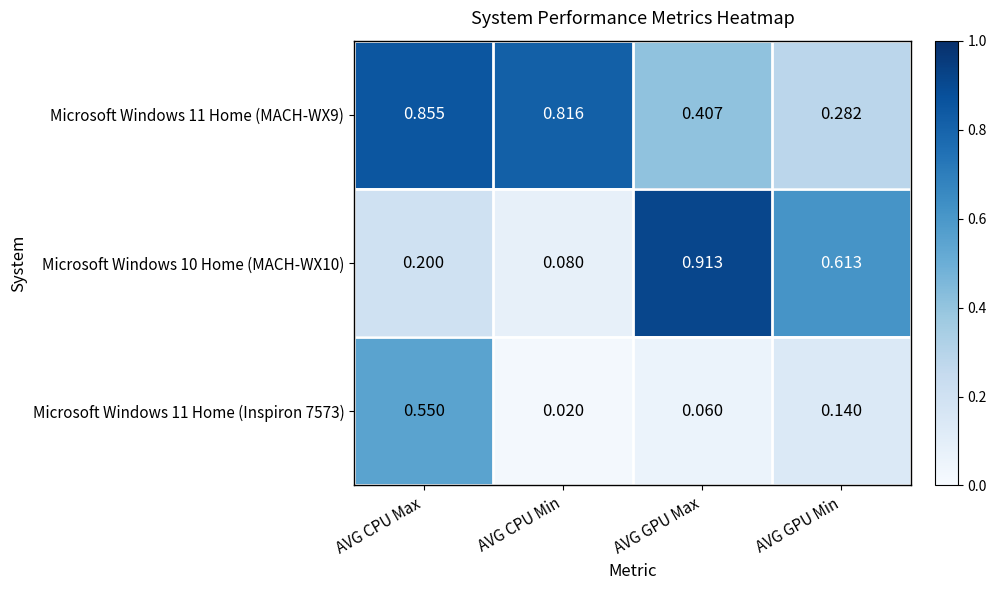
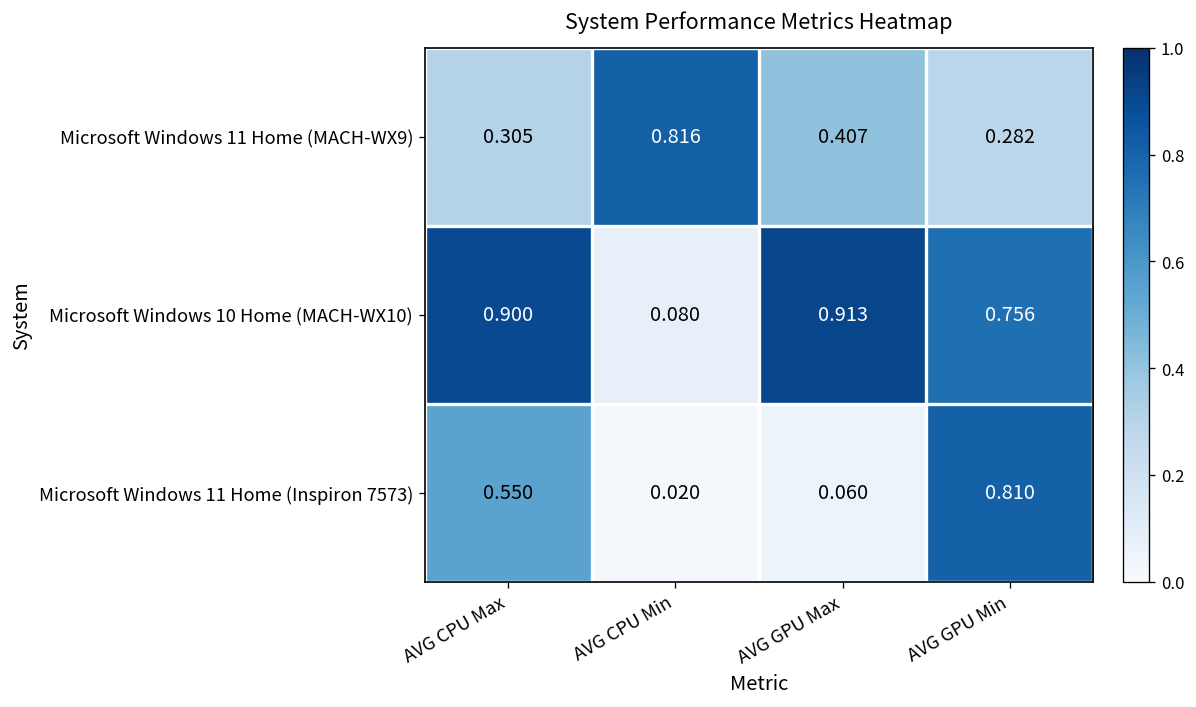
  {
    "Microsoft Windows 11 Home (MACH-WX9)": {
-     "AVG CPU Max": 0.855,
+     "AVG CPU Max": 0.305,
      "AVG CPU Min": 0.816,
      "AVG GPU Max": 0.407,
      "AVG GPU Min": 0.282
    },
    "Microsoft Windows 10 Home (MACH-WX10)": {
-     "AVG CPU Max": 0.200,
+     "AVG CPU Max": 0.900,
      "AVG CPU Min": 0.080,
      "AVG GPU Max": 0.913,
-     "AVG GPU Min": 0.613
+     "AVG GPU Min": 0.756
    },
    "Microsoft Windows 11 Home (Inspiron 7573)": {
      "AVG CPU Max": 0.550,
      "AVG CPU Min": 0.020,
      "AVG GPU Max": 0.060,
-     "AVG GPU Min": 0.140
+     "AVG GPU Min": 0.810
    }
  }
